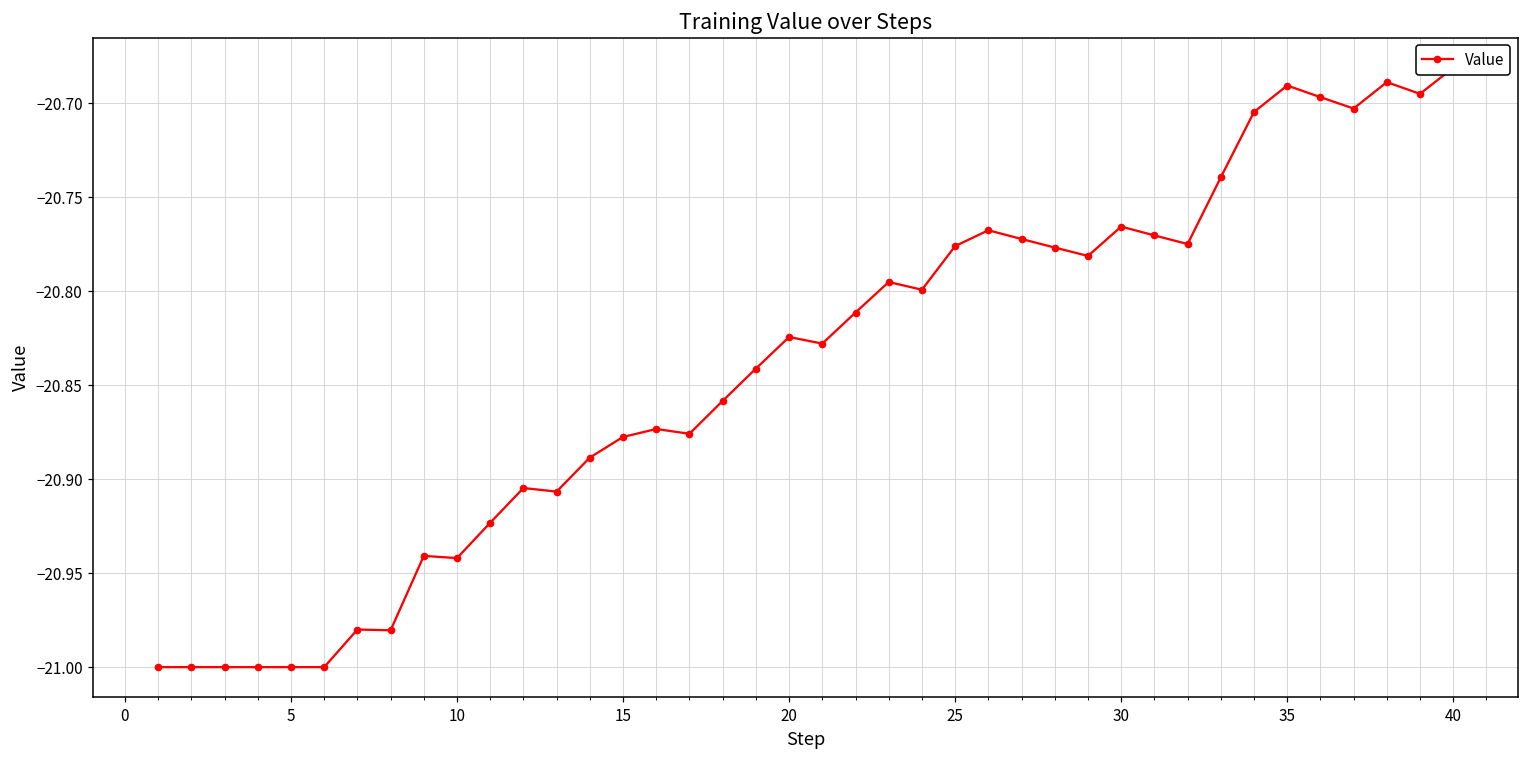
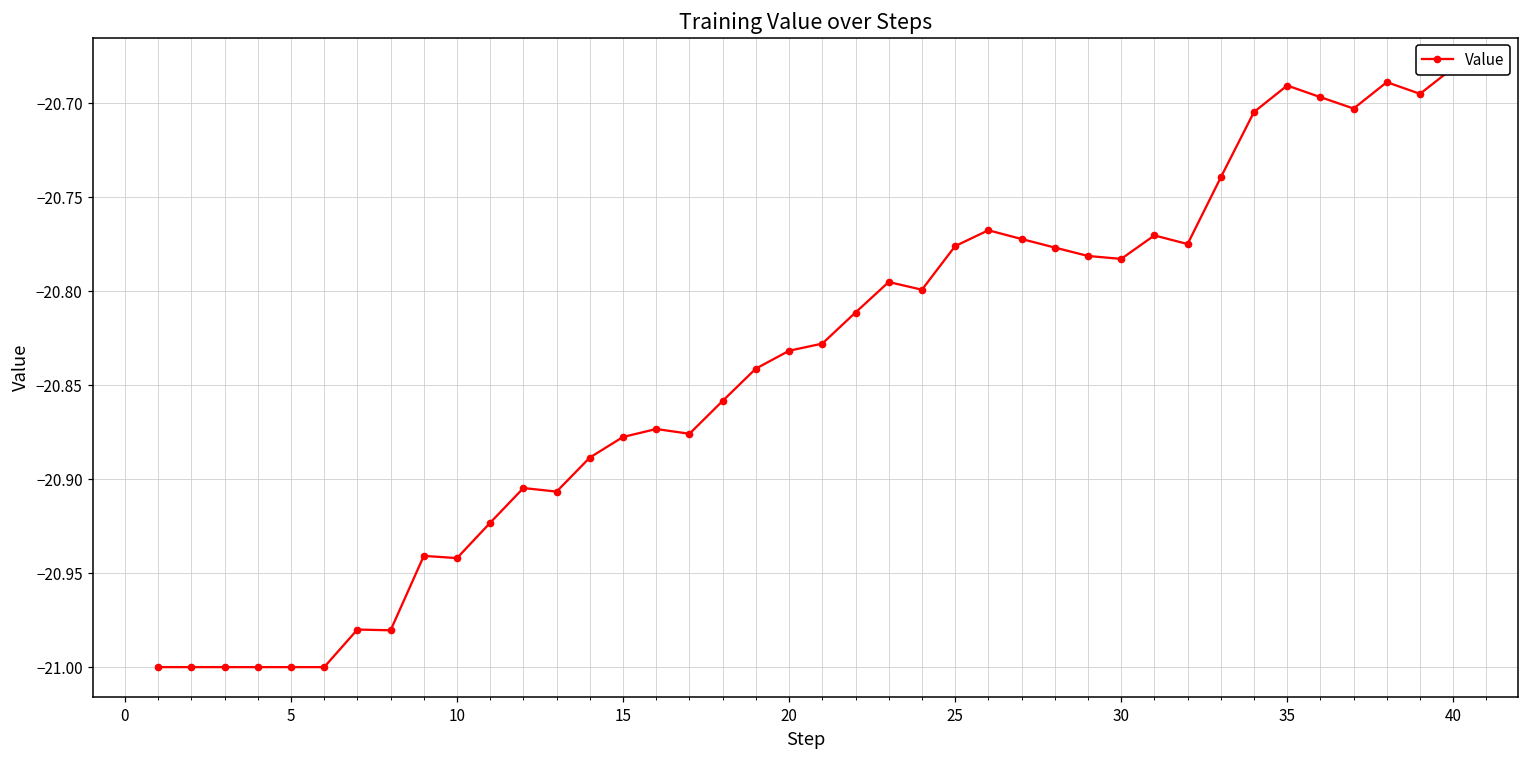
  {
    "5": -21.000,
    "10": -20.942,
    "15": -20.877,
-   "20": -20.824,
+   "20": -20.832,
    "25": -20.776,
-   "30": -20.766,
+   "30": -20.783,
    "35": -20.690
  }
